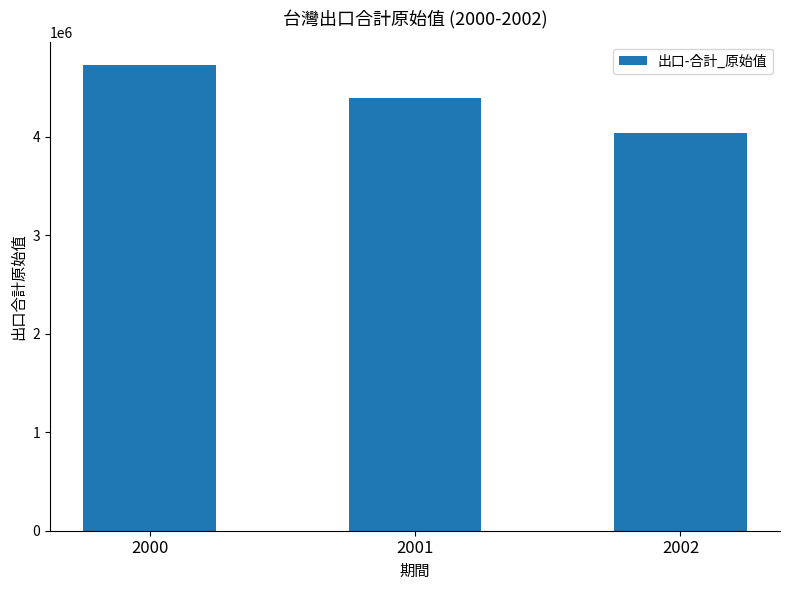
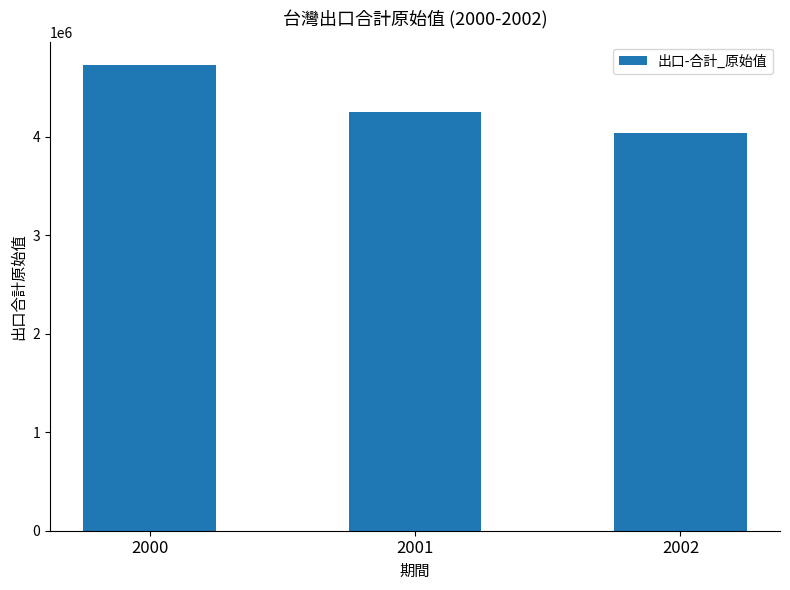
  {
    "2000": 4700000,
-   "2001": 4400000,
+   "2001": 4300000,
    "2002": 4000000
  }
